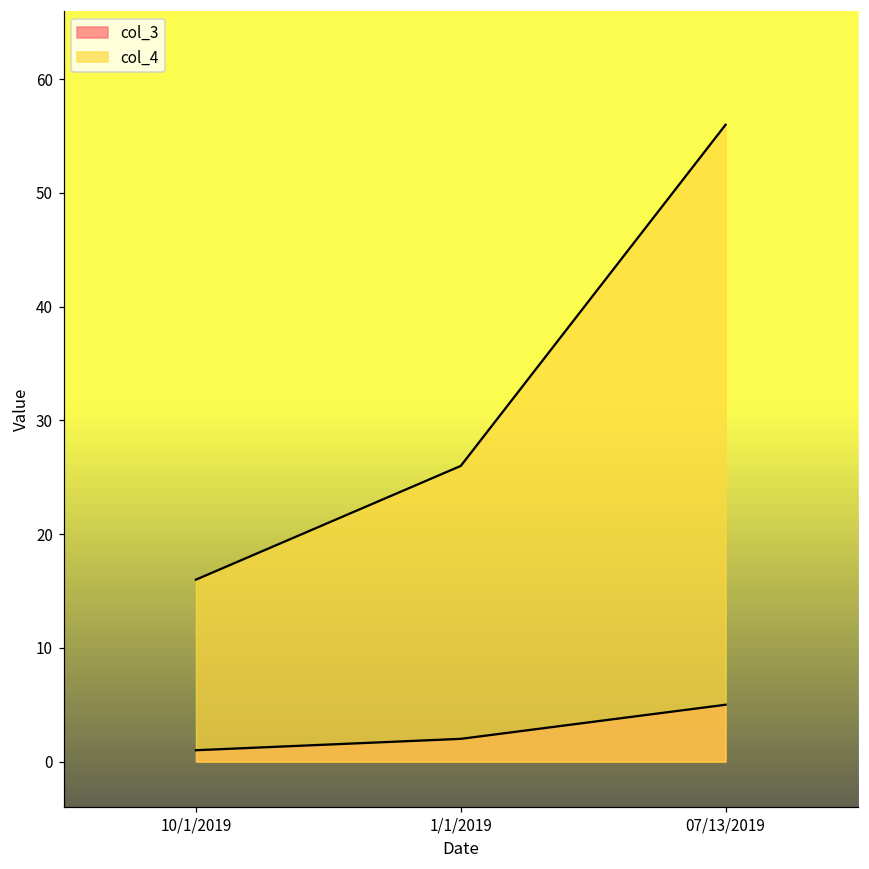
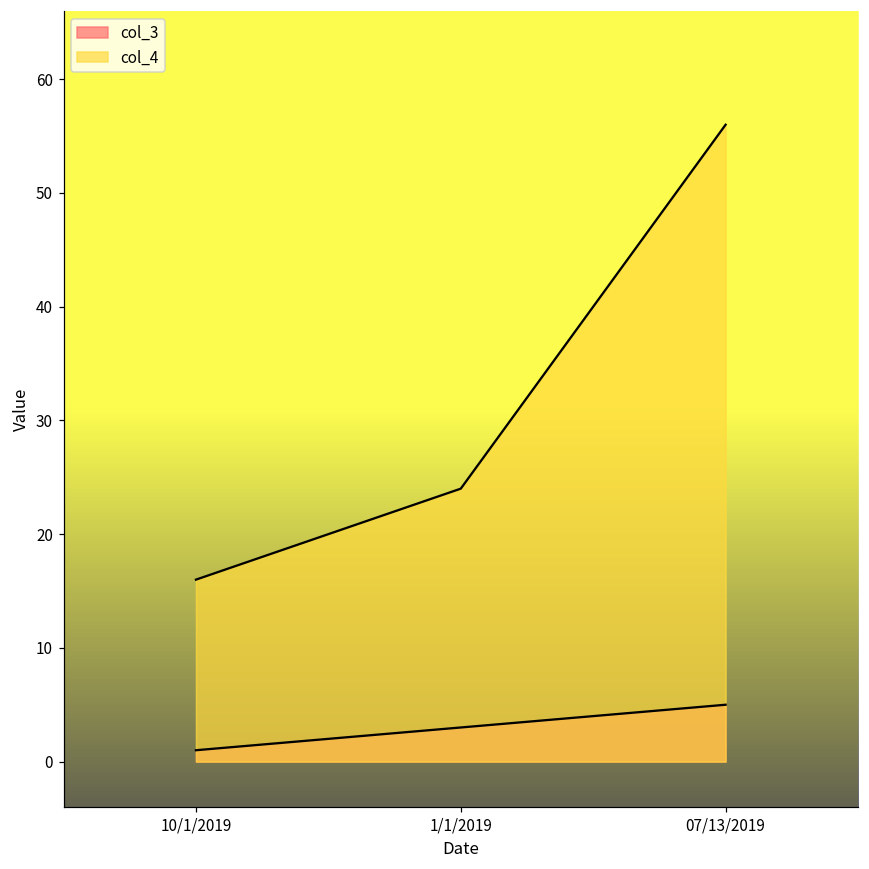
  {
    "col_3": {
      "10/1/2019": 1,
-     "1/1/2019": 2,
+     "1/1/2019": 3,
      "07/13/2019": 5
    },
    "col_4": {
      "10/1/2019": 16,
-     "1/1/2019": 26,
+     "1/1/2019": 24,
      "07/13/2019": 56
    }
  }
